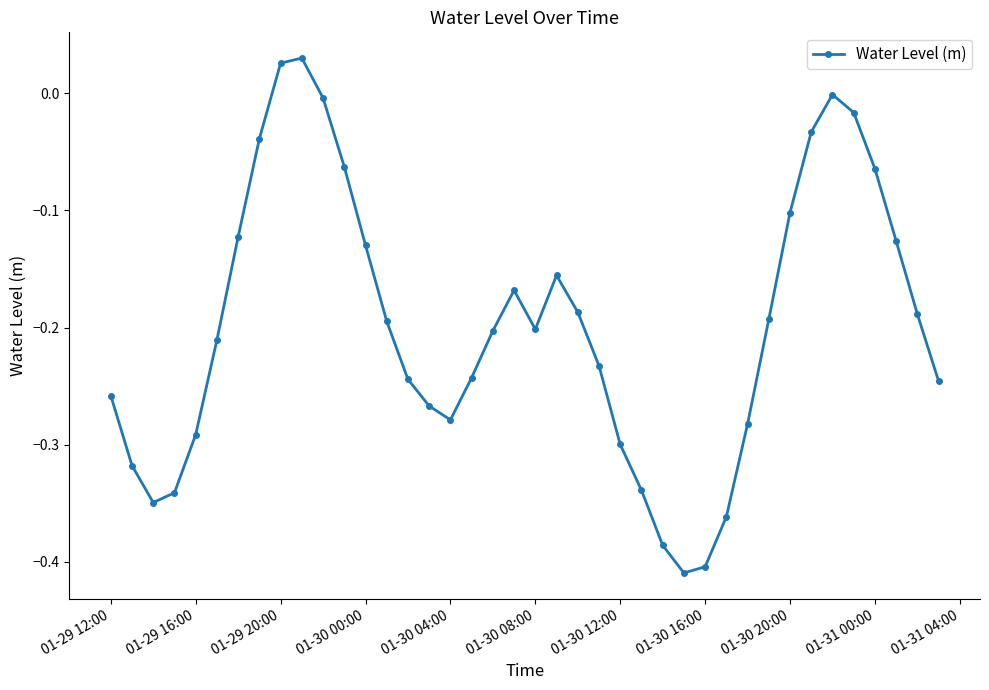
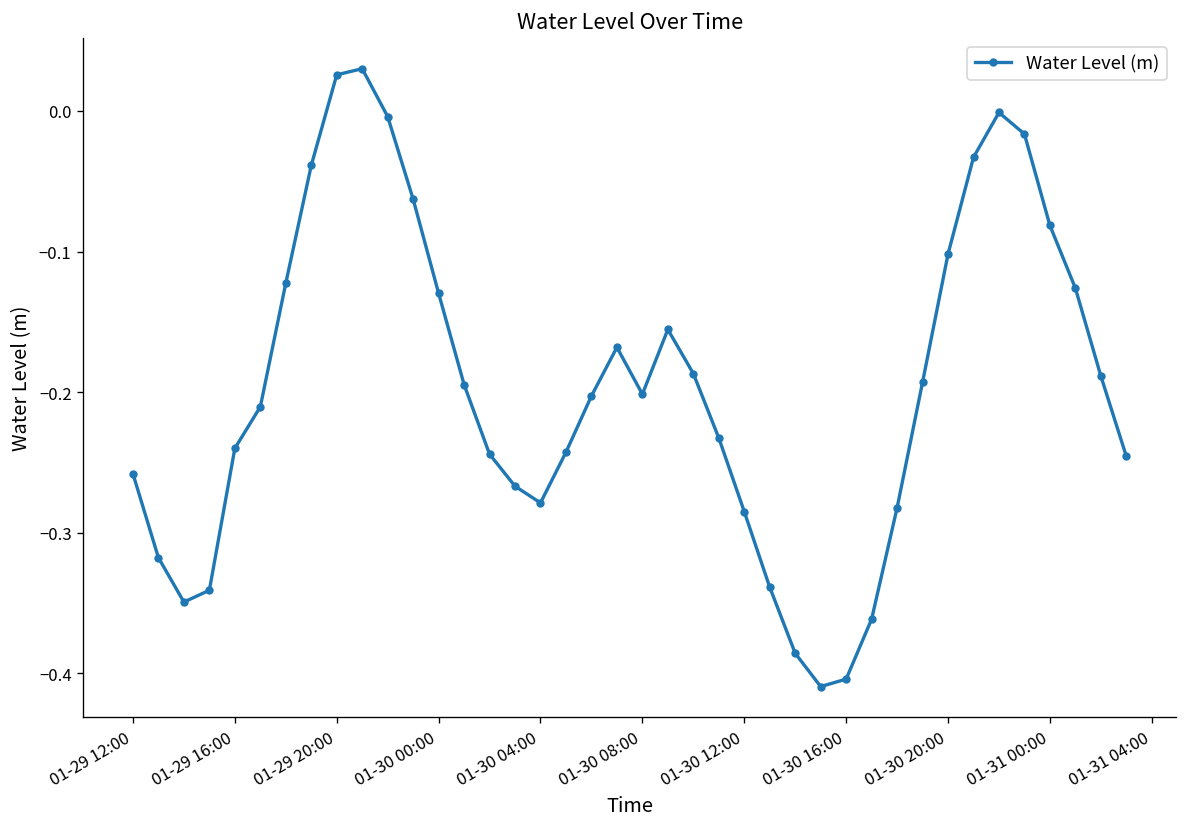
  {
    "01-29 12:00": -0.258,
-   "01-29 16:00": -0.291,
+   "01-29 16:00": -0.240,
    "01-29 20:00": 0.026,
    "01-30 00:00": -0.130,
    "01-30 04:00": -0.279,
    "01-30 08:00": -0.201,
-   "01-30 12:00": -0.300,
+   "01-30 12:00": -0.285,
    "01-30 16:00": -0.404,
    "01-30 20:00": -0.102,
-   "01-31 00:00": -0.064
+   "01-31 00:00": -0.081
  }
